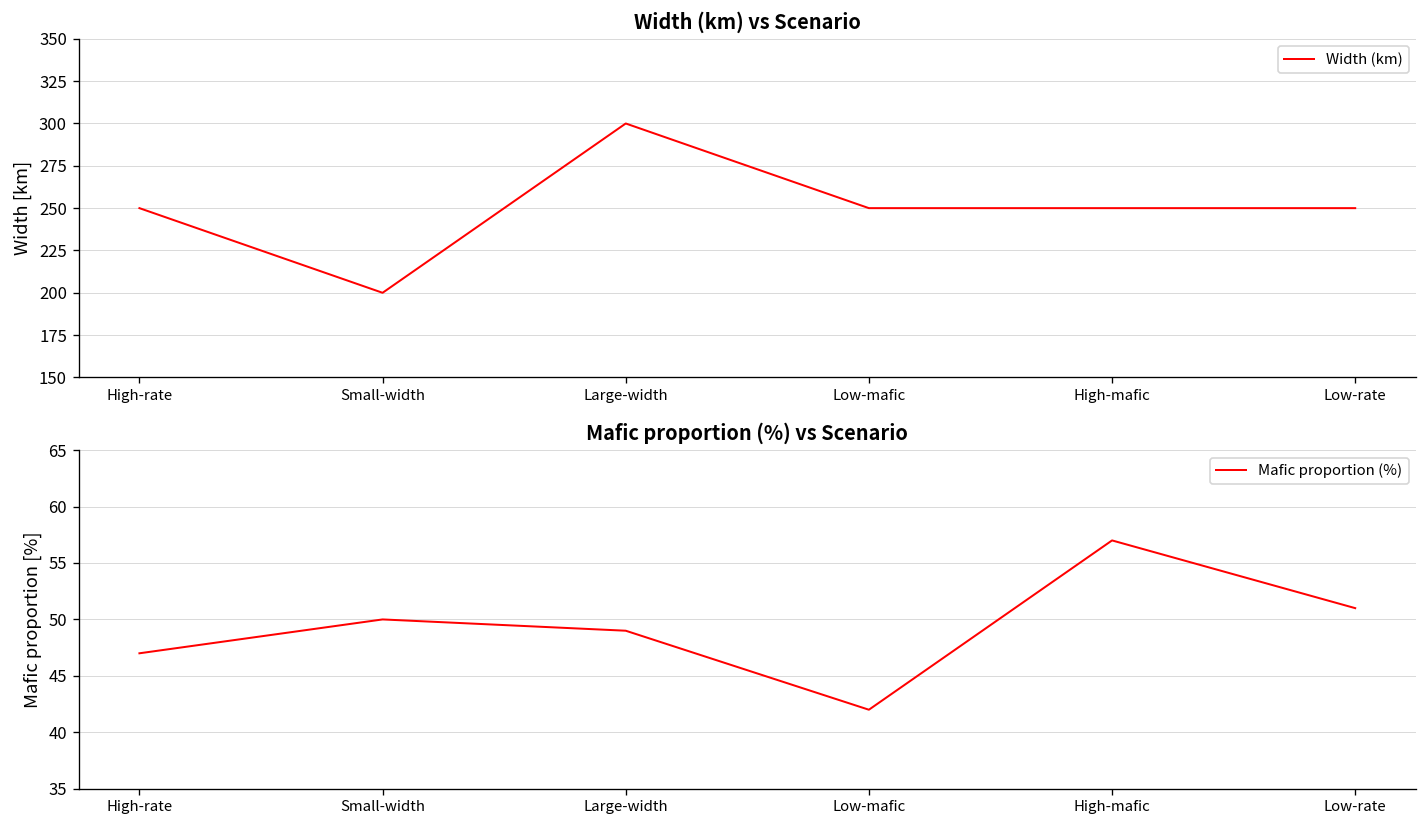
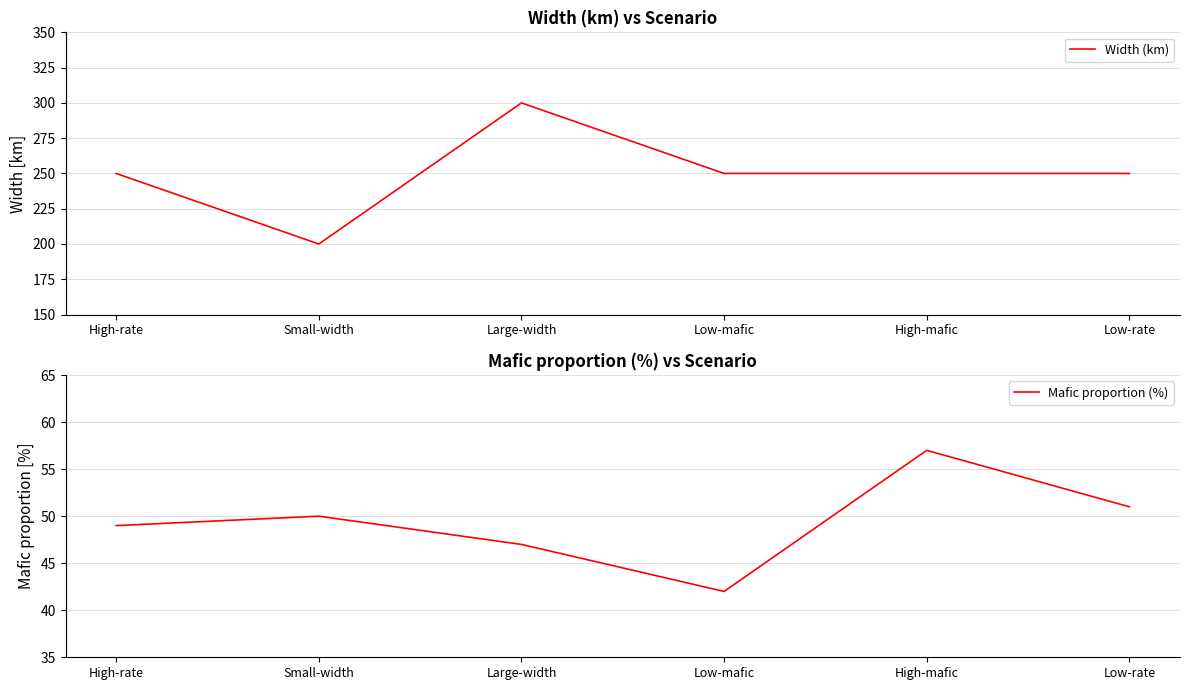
  {
    "Width (km) vs Scenario": {
      "High-rate": 250,
      "Small-width": 200,
      "Large-width": 300,
      "Low-mafic": 250,
      "High-mafic": 250,
      "Low-rate": 250
    },
    "Mafic proportion (%) vs Scenario": {
-     "High-rate": 47,
+     "High-rate": 49,
      "Small-width": 50,
-     "Large-width": 49,
+     "Large-width": 47,
      "Low-mafic": 42,
      "High-mafic": 57,
      "Low-rate": 51
    }
  }
